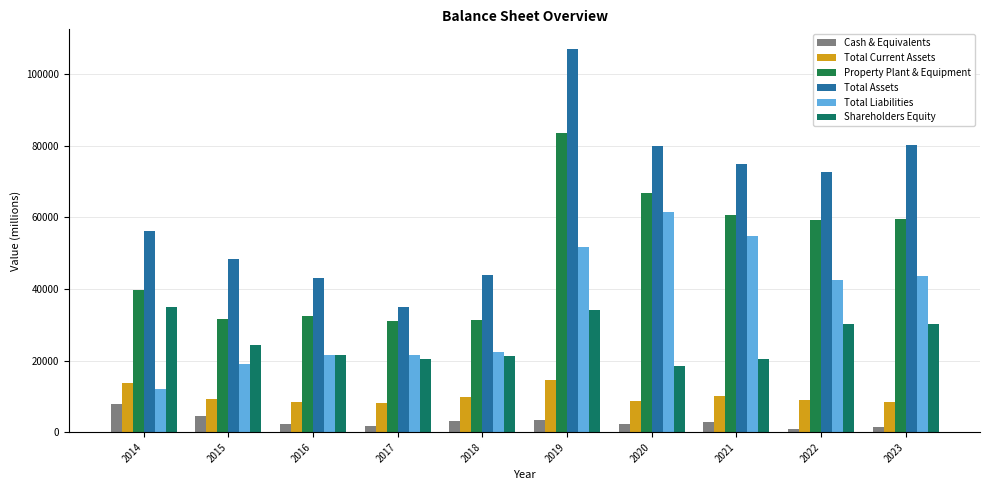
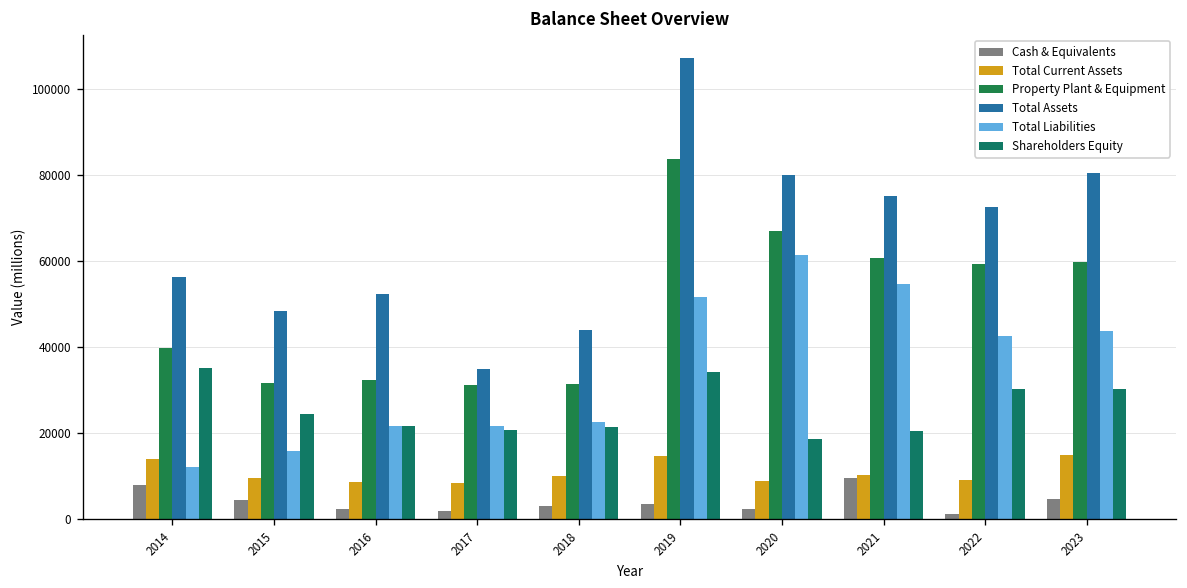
  {
    "Cash & Equivalents": {
      "2014": 8000,
      "2015": 4000,
      "2016": 2000,
      "2017": 2000,
      "2018": 3000,
      "2019": 4000,
      "2020": 2000,
-     "2021": 3000,
+     "2021": 9000,
      "2022": 1000,
-     "2023": 1000
+     "2023": 5000
    },
    "Total Current Assets": {
      "2014": 14000,
      "2015": 9000,
      "2016": 8000,
      "2017": 8000,
      "2018": 10000,
      "2019": 15000,
      "2020": 9000,
      "2021": 10000,
      "2022": 9000,
-     "2023": 8000
+     "2023": 15000
    },
    "Total Assets": {
      "2014": 56000,
      "2015": 48000,
-     "2016": 43000,
+     "2016": 52000,
      "2017": 35000,
      "2018": 44000,
      "2019": 107000,
      "2020": 80000,
      "2021": 75000,
      "2022": 73000,
      "2023": 80000
    },
    "Total Liabilities": {
      "2014": 12000,
-     "2015": 19000,
+     "2015": 16000,
      "2016": 22000,
      "2017": 21000,
      "2018": 23000,
      "2019": 52000,
      "2020": 61000,
      "2021": 55000,
      "2022": 43000,
      "2023": 44000
    }
  }
